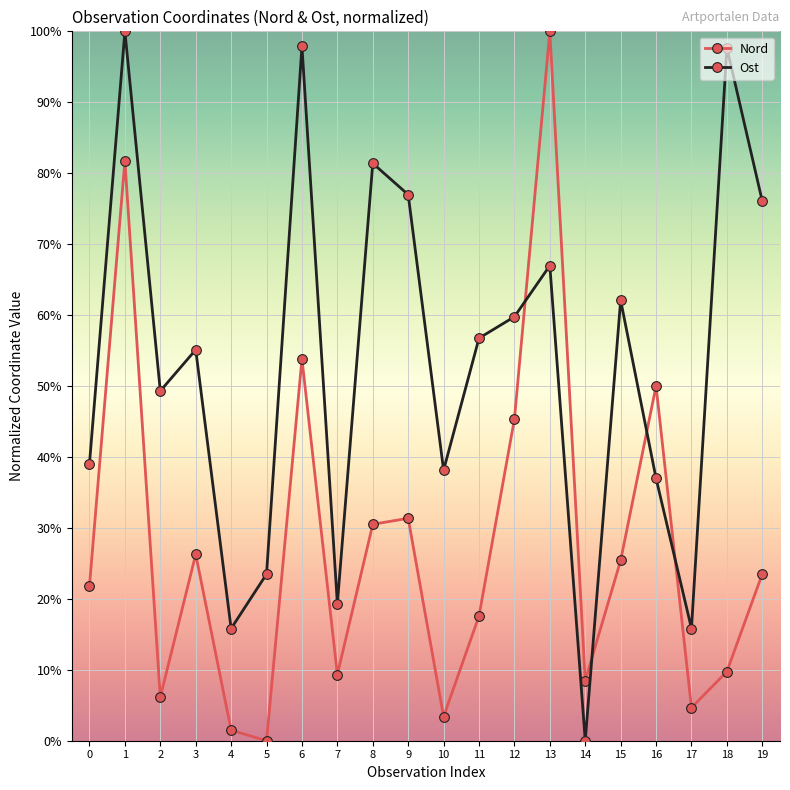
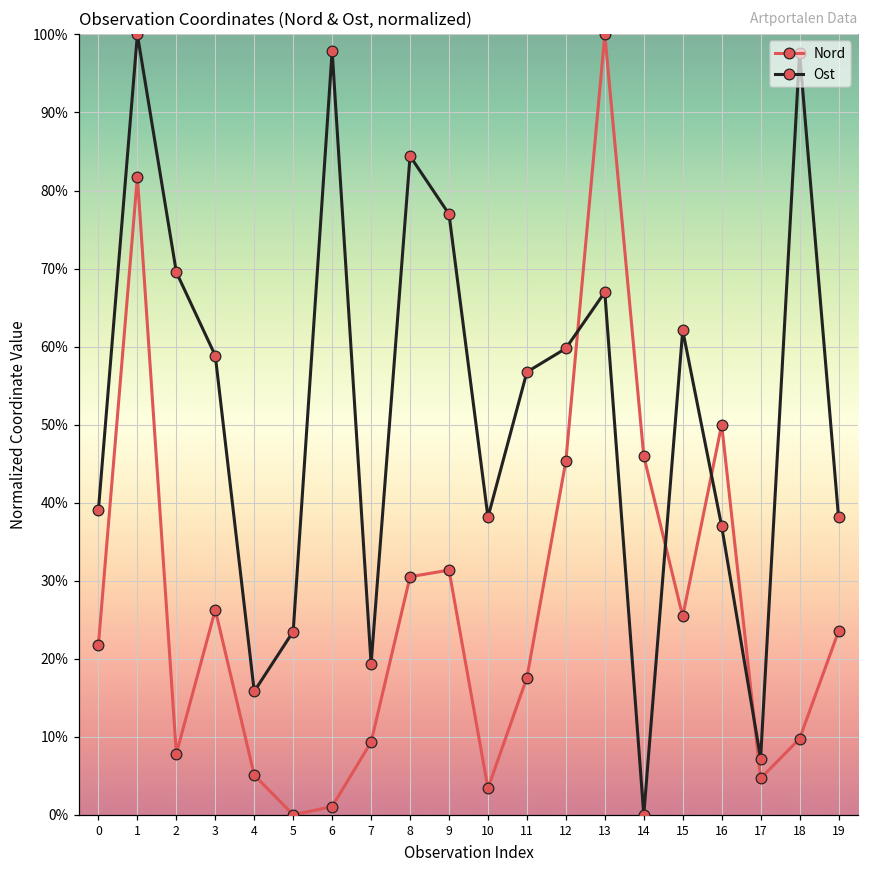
  {
    "Nord": {
      "0": "22%",
      "1": "82%",
-     "2": "6%",
+     "2": "8%",
      "3": "26%",
-     "4": "1%",
+     "4": "5%",
      "5": "0%",
-     "6": "54%",
+     "6": "1%",
      "7": "9%",
      "8": "31%",
      "9": "31%",
      "10": "3%",
      "11": "18%",
      "12": "45%",
      "13": "100%",
-     "14": "8%",
+     "14": "46%",
      "15": "25%",
      "16": "50%",
      "17": "5%",
      "18": "10%",
      "19": "24%"
    },
    "Ost": {
      "0": "39%",
      "1": "100%",
-     "2": "49%",
-     "3": "55%",
+     "2": "70%",
+     "3": "59%",
      "4": "16%",
      "5": "23%",
      "6": "98%",
      "7": "19%",
-     "8": "81%",
+     "8": "84%",
      "9": "77%",
      "10": "38%",
      "11": "57%",
      "12": "60%",
      "13": "67%",
      "14": "0%",
      "15": "62%",
      "16": "37%",
-     "17": "16%",
-     "19": "76%"
+     "17": "7%",
+     "19": "38%"
    }
  }
